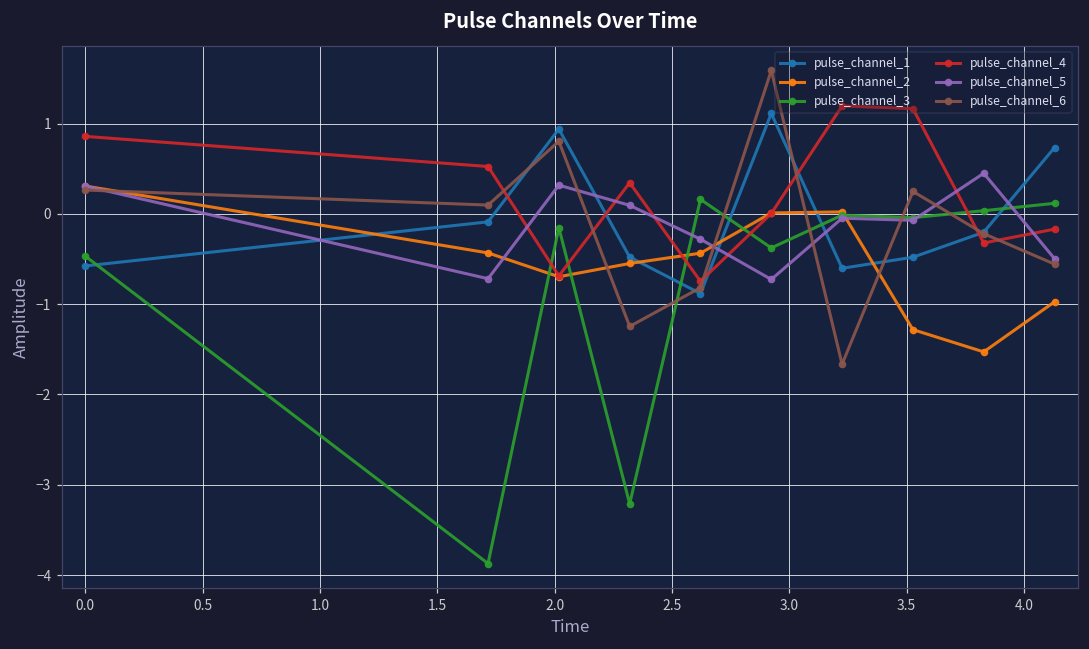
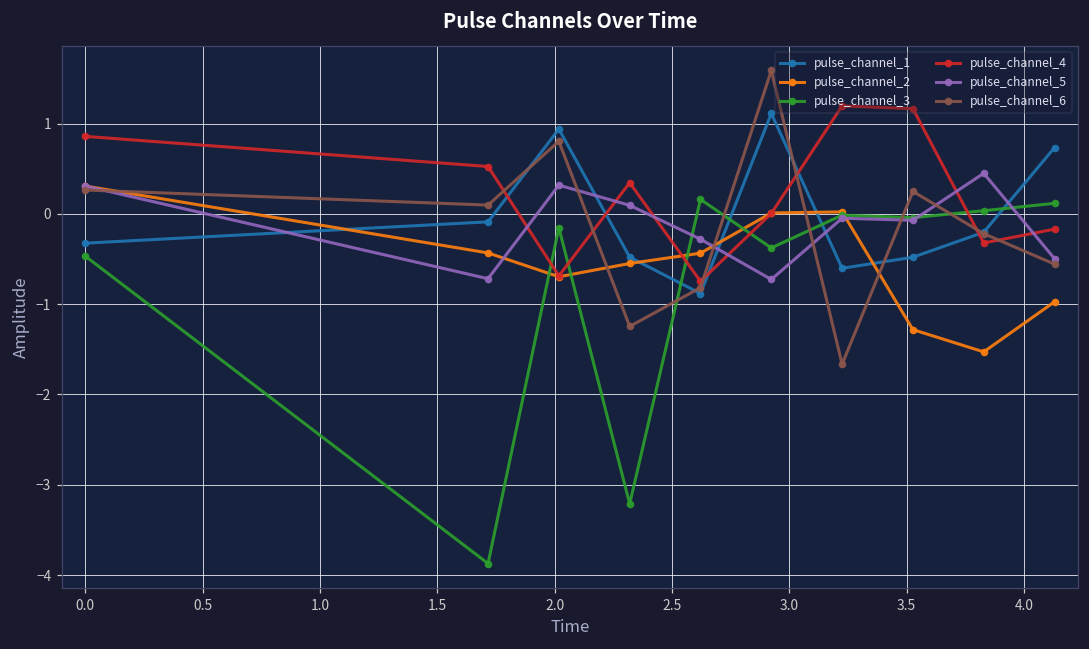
  {
    "pulse_channel_1": {
-     "0.0": -0.6
+     "0.0": -0.3
    },
    "pulse_channel_3": {
      "0.0": -0.5
    },
    "pulse_channel_4": {
      "0.0": 0.9
    },
    "pulse_channel_6": {
      "0.0": 0.3
    }
  }
